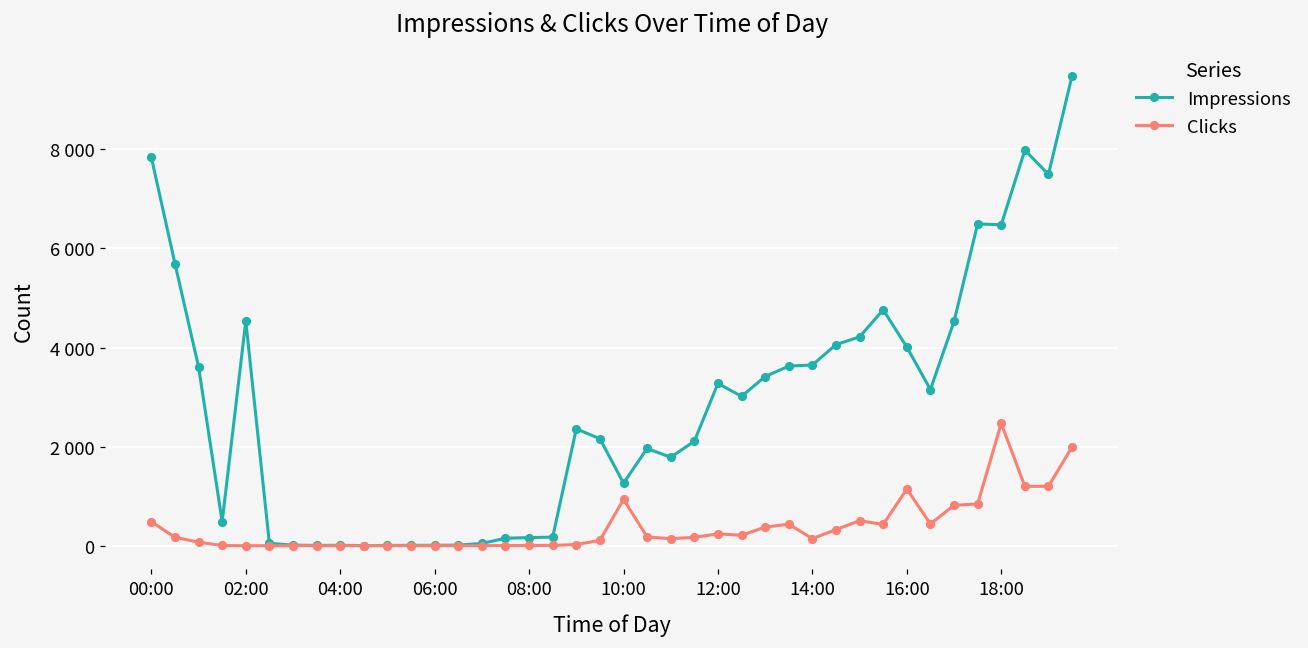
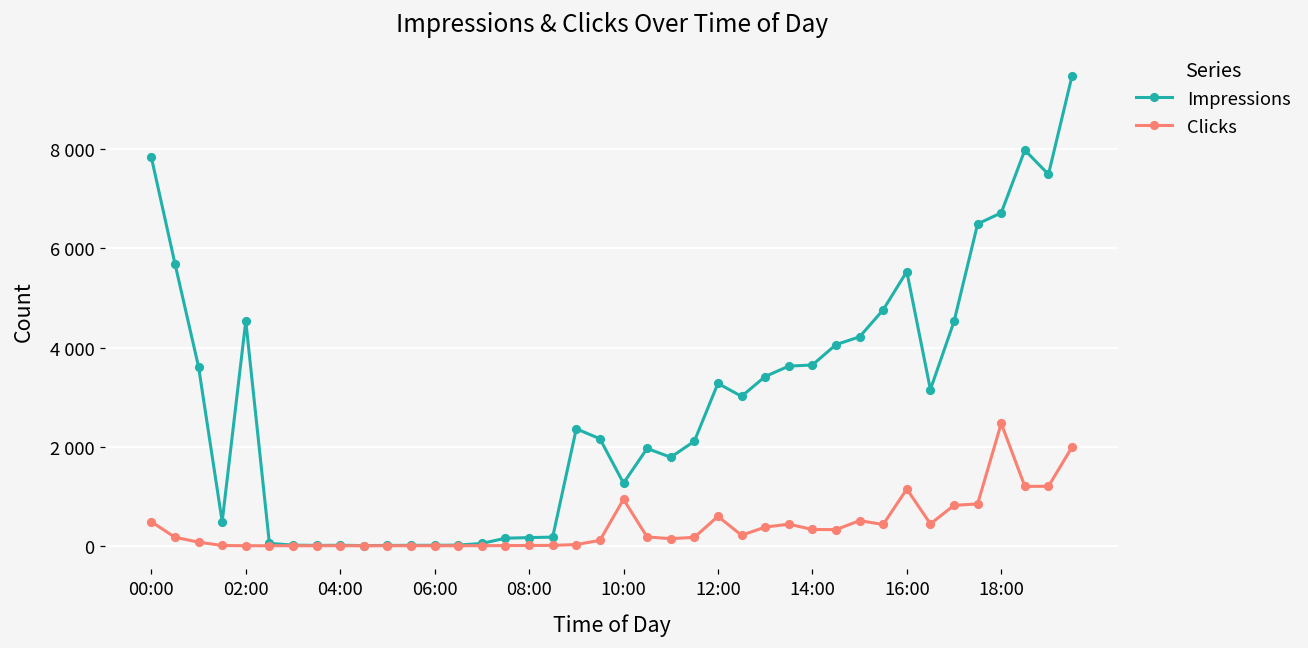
  {
    "Impressions": {
      "00:00": 7800,
      "02:00": 4500,
      "08:00": 200,
      "10:00": 1300,
      "12:00": 3300,
      "14:00": 3600,
-     "16:00": 4000,
-     "18:00": 6500
+     "16:00": 5500,
+     "18:00": 6700
    },
    "Clicks": {
      "00:00": 500,
      "02:00": 0,
      "08:00": 0,
      "10:00": 900,
-     "12:00": 200,
-     "14:00": 100,
+     "12:00": 600,
+     "14:00": 300,
      "16:00": 1100,
      "18:00": 2500
    }
  }
